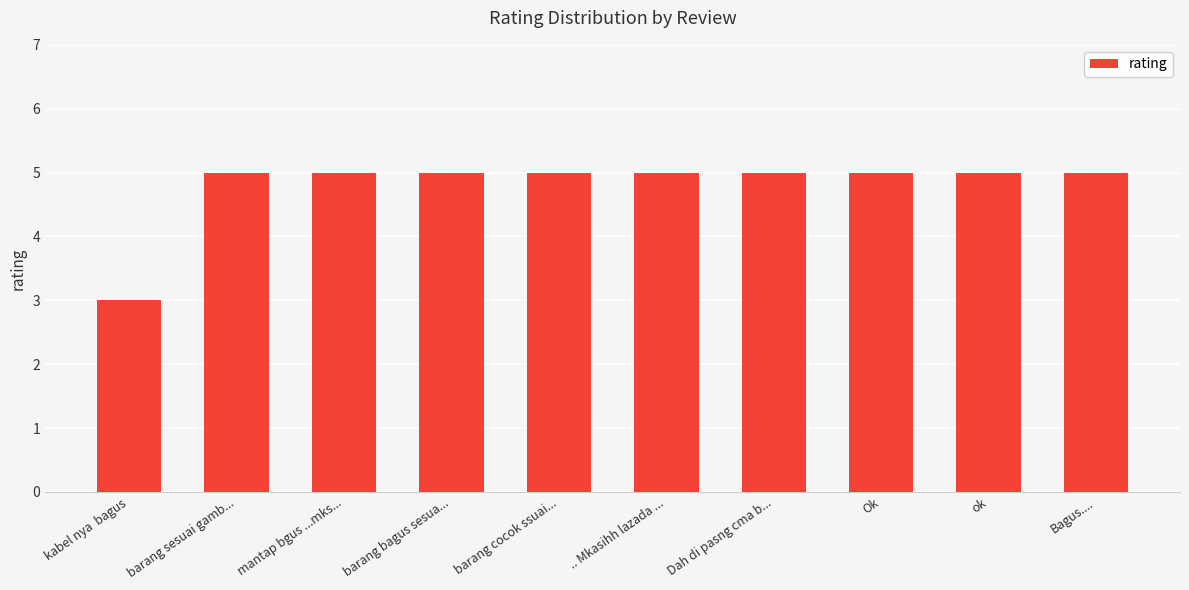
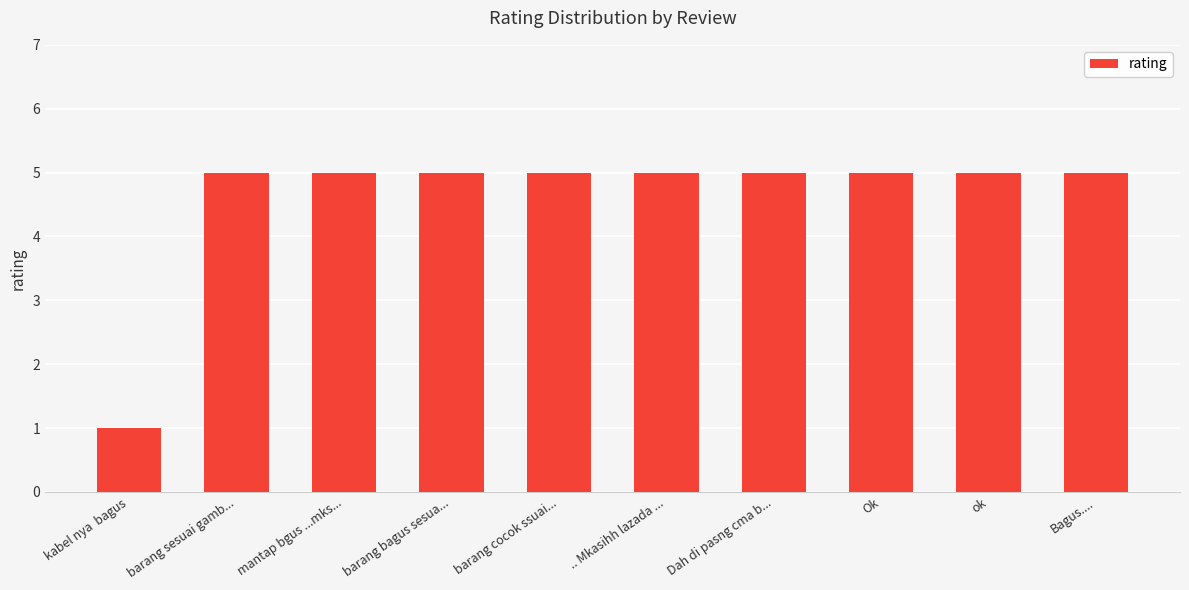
  {
-   "kabel nya bagus": 3,
+   "kabel nya bagus": 1,
    "barang sesuai gamb...": 5,
    "mantap bgus ...mks...": 5,
    "barang bagus sesua...": 5,
    "barang cocok ssuai...": 5,
    ".. Mkasihh lazada ...": 5,
    "Dah di pasng cma b...": 5,
    "Ok": 5,
    "ok": 5,
    "Bagus....": 5
  }
